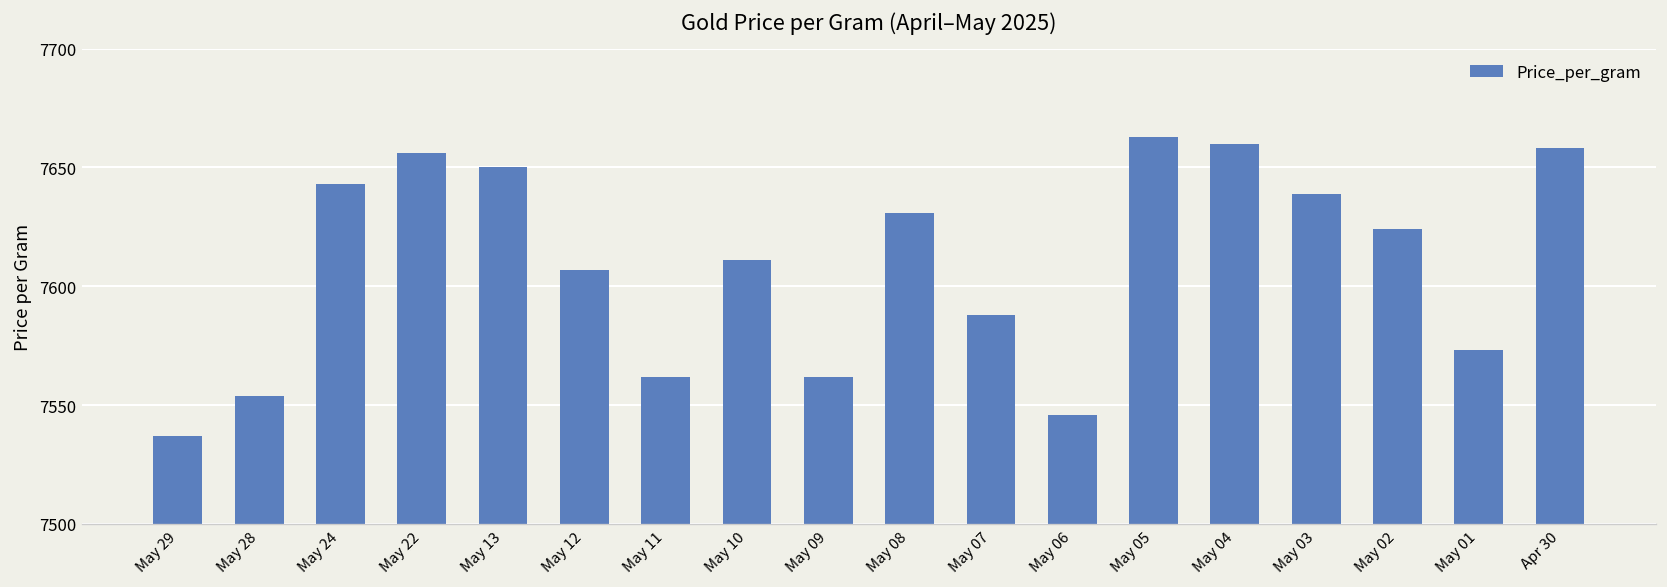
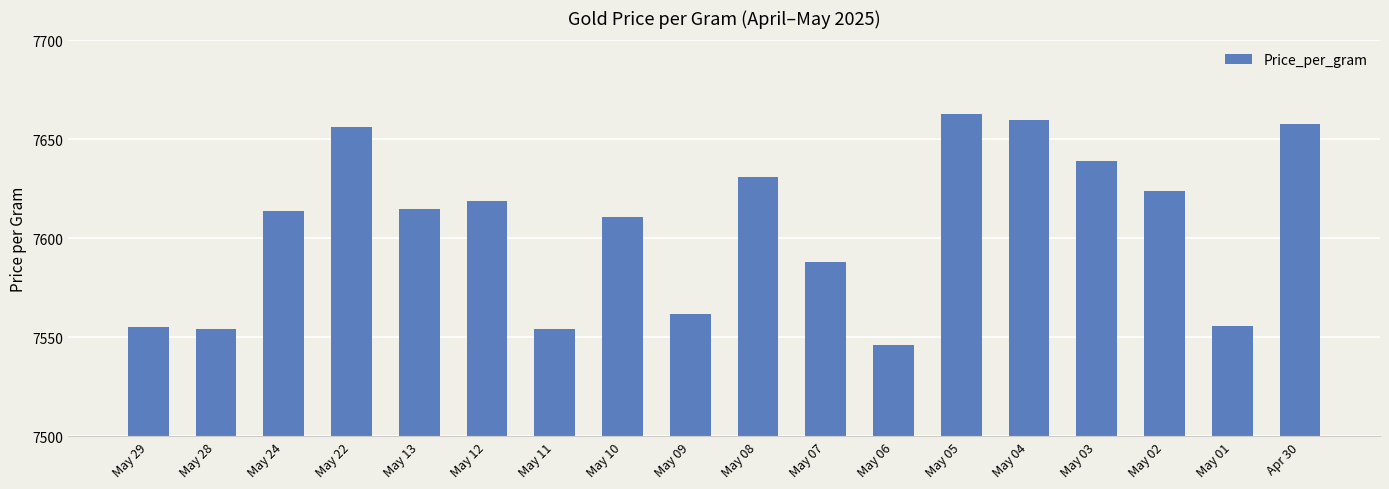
  {
-   "May 29": 7537,
+   "May 29": 7555,
    "May 28": 7554,
-   "May 24": 7643,
+   "May 24": 7614,
    "May 22": 7656,
-   "May 13": 7650,
-   "May 12": 7607,
-   "May 11": 7562,
+   "May 13": 7615,
+   "May 12": 7619,
+   "May 11": 7554,
    "May 10": 7611,
    "May 09": 7562,
    "May 08": 7631,
    "May 07": 7588,
    "May 06": 7546,
    "May 05": 7663,
    "May 04": 7660,
    "May 03": 7639,
    "May 02": 7624,
-   "May 01": 7573,
+   "May 01": 7556,
    "Apr 30": 7658
  }
